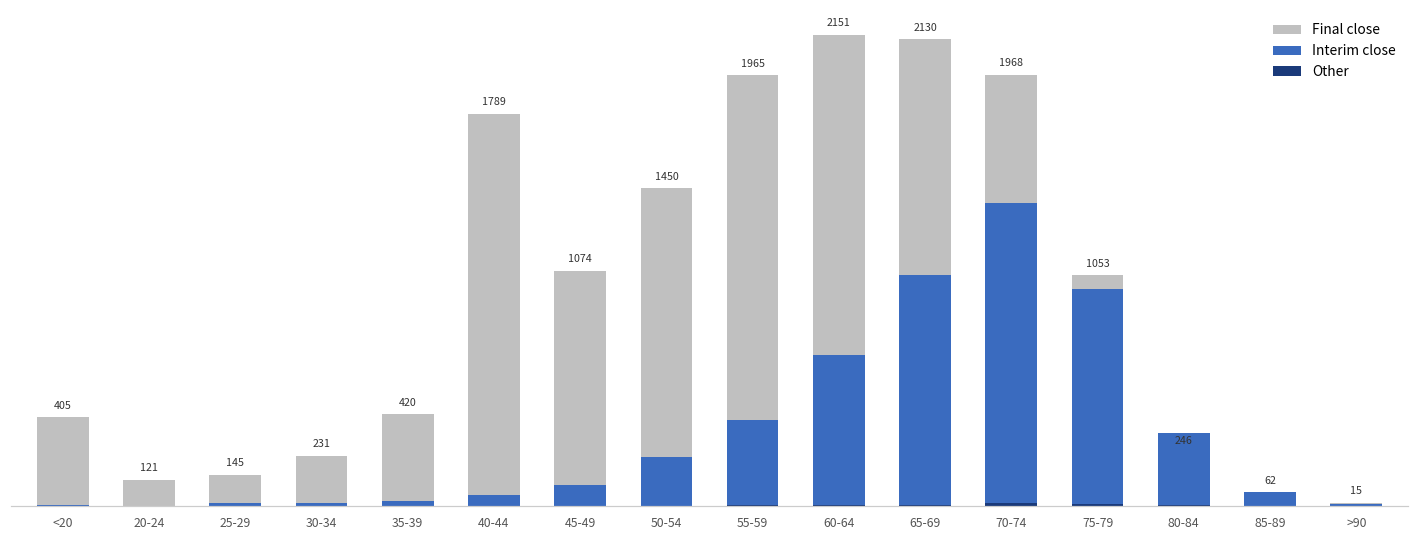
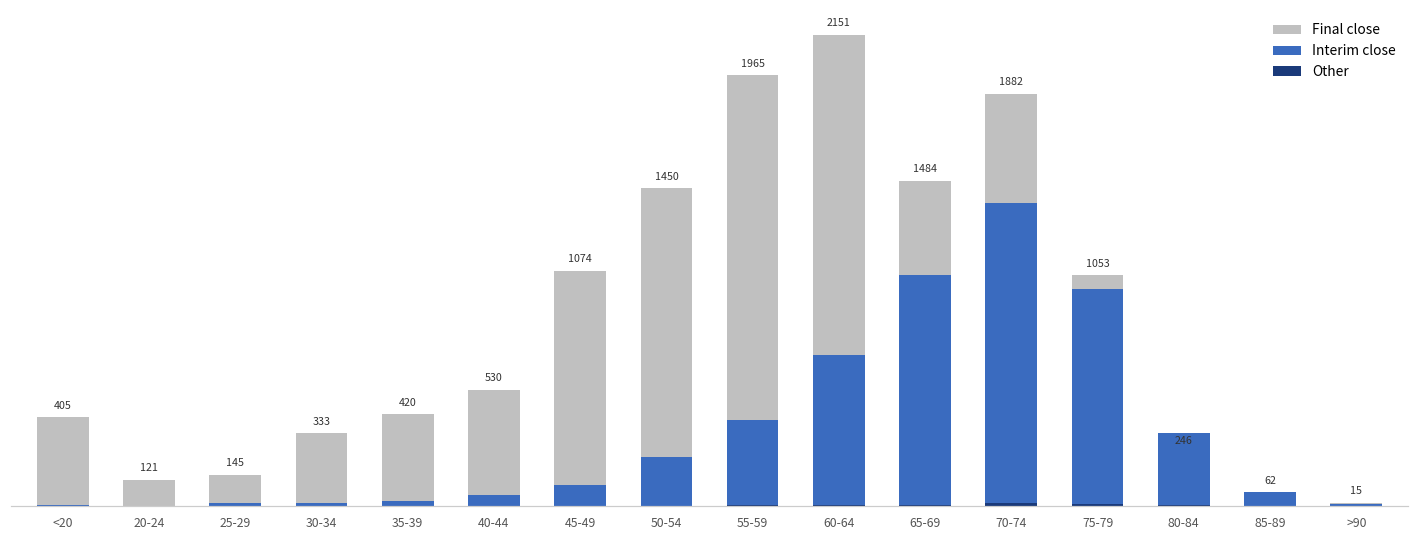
  {
    "Final close": {
      "<20": 405,
      "20-24": 121,
      "25-29": 145,
-     "30-34": 231,
+     "30-34": 333,
      "35-39": 420,
-     "40-44": 1789,
+     "40-44": 530,
      "45-49": 1074,
      "50-54": 1450,
      "55-59": 1965,
      "60-64": 2151,
-     "65-69": 2130,
-     "70-74": 1968,
+     "65-69": 1484,
+     "70-74": 1882,
      "75-79": 1053,
      "85-89": 62,
      ">90": 15
    }
  }
